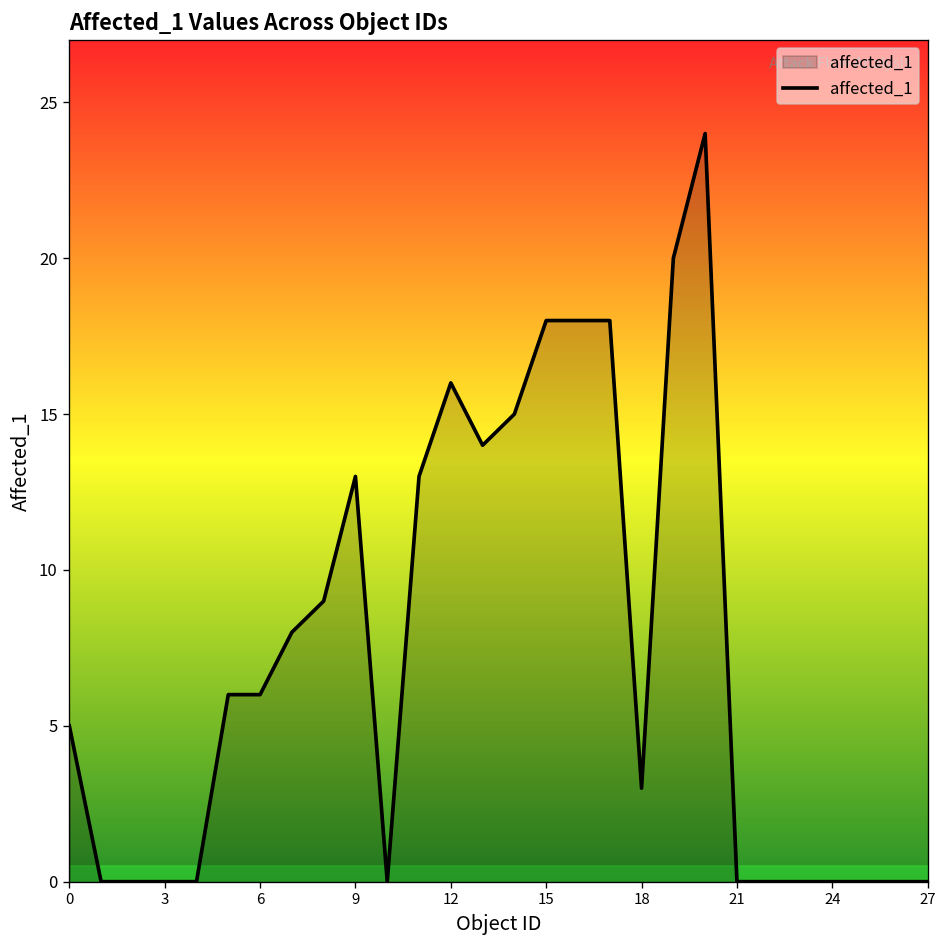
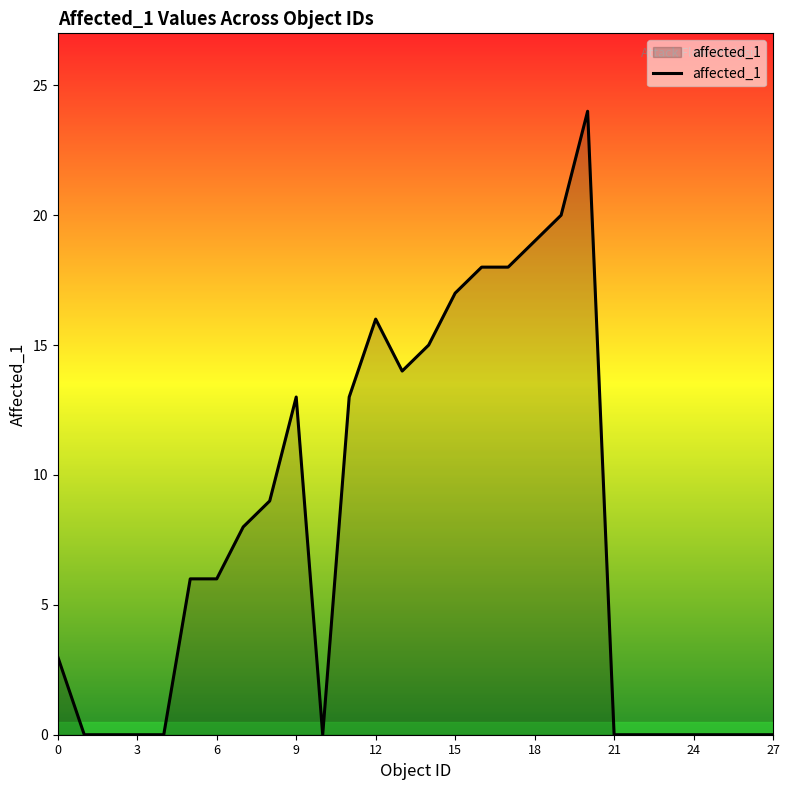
  {
-   "0": 5,
+   "0": 3,
    "6": 6,
    "9": 13,
    "12": 16,
-   "15": 18,
-   "18": 3
+   "15": 17,
+   "18": 19
  }
